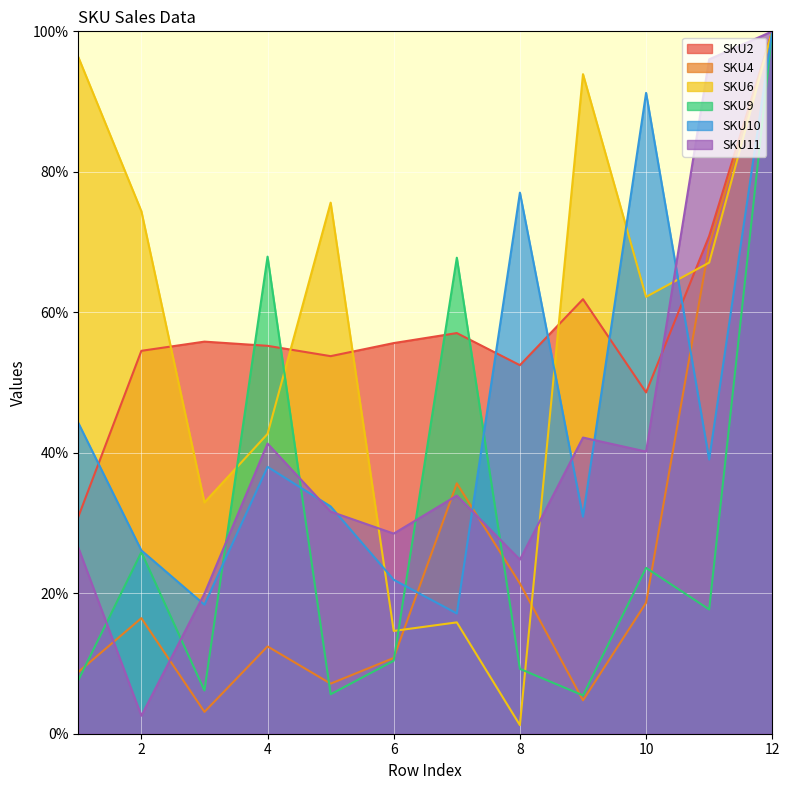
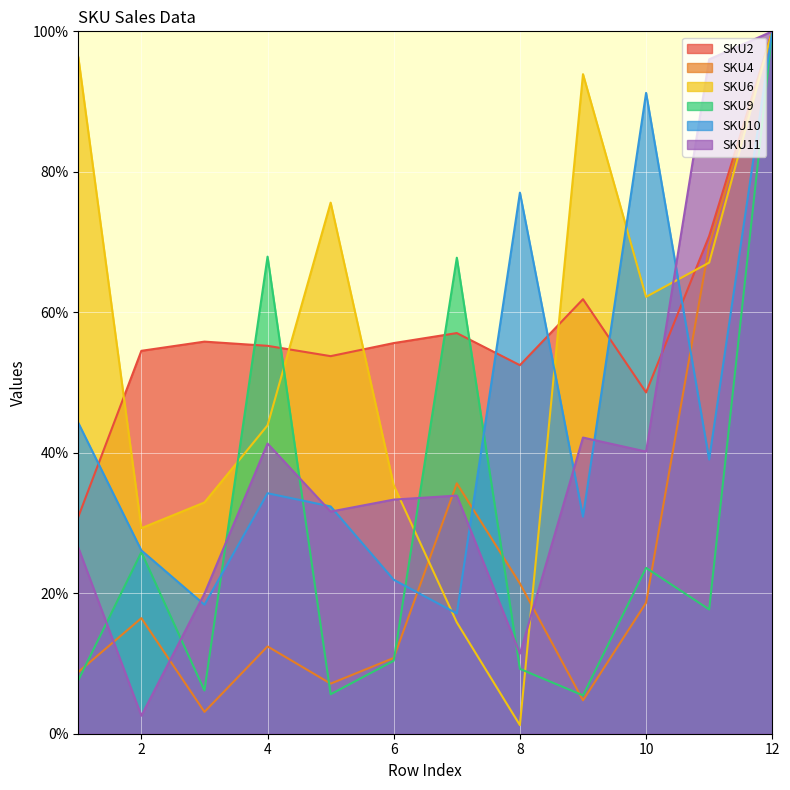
  {
    "SKU6": {
-     "2": "74%",
-     "4": "43%",
-     "6": "15%",
+     "2": "29%",
+     "4": "44%",
+     "6": "35%",
      "8": "1%",
      "10": "62%"
    },
    "SKU9": {
      "4": "68%",
      "6": "10%",
      "8": "9%",
      "10": "24%"
    },
    "SKU10": {
-     "4": "38%",
+     "4": "34%",
      "6": "22%",
      "8": "77%",
      "10": "91%"
    },
    "SKU11": {
      "2": "3%",
      "4": "41%",
-     "6": "28%",
-     "8": "25%",
+     "6": "33%",
+     "8": "11%",
      "10": "40%"
    }
  }
